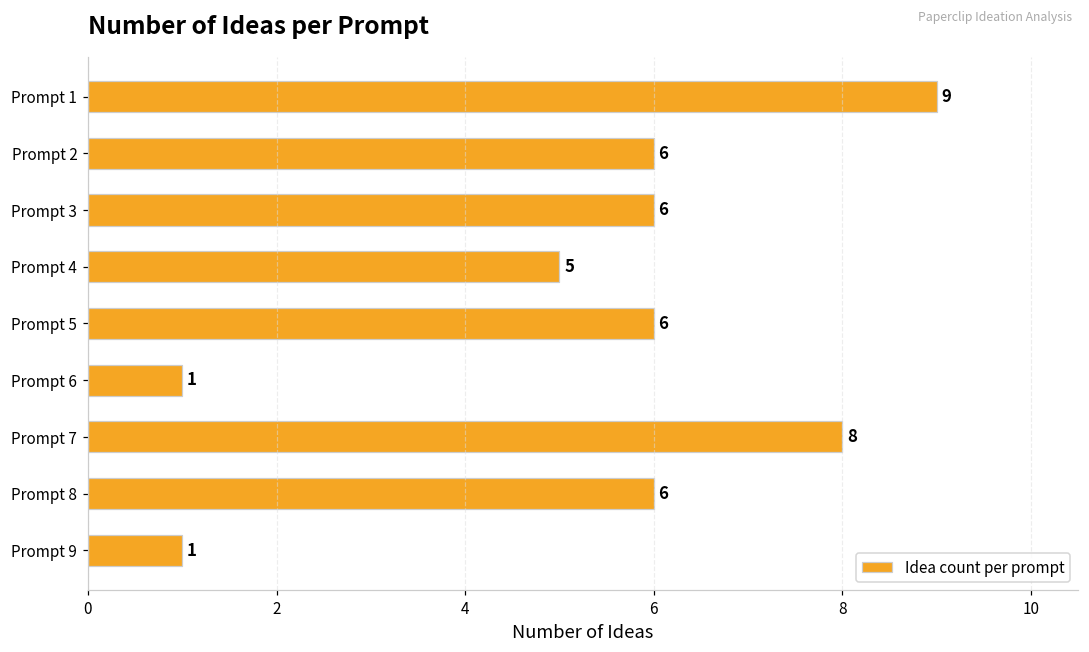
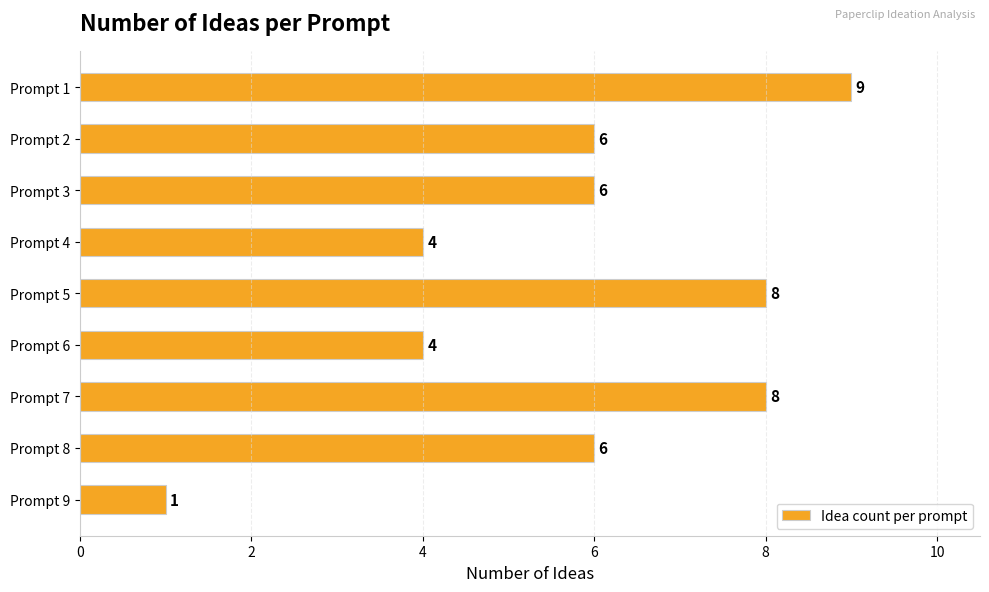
  {
    "Prompt 1": 9,
    "Prompt 2": 6,
    "Prompt 3": 6,
-   "Prompt 4": 5,
-   "Prompt 5": 6,
-   "Prompt 6": 1,
+   "Prompt 4": 4,
+   "Prompt 5": 8,
+   "Prompt 6": 4,
    "Prompt 7": 8,
    "Prompt 8": 6,
    "Prompt 9": 1
  }
